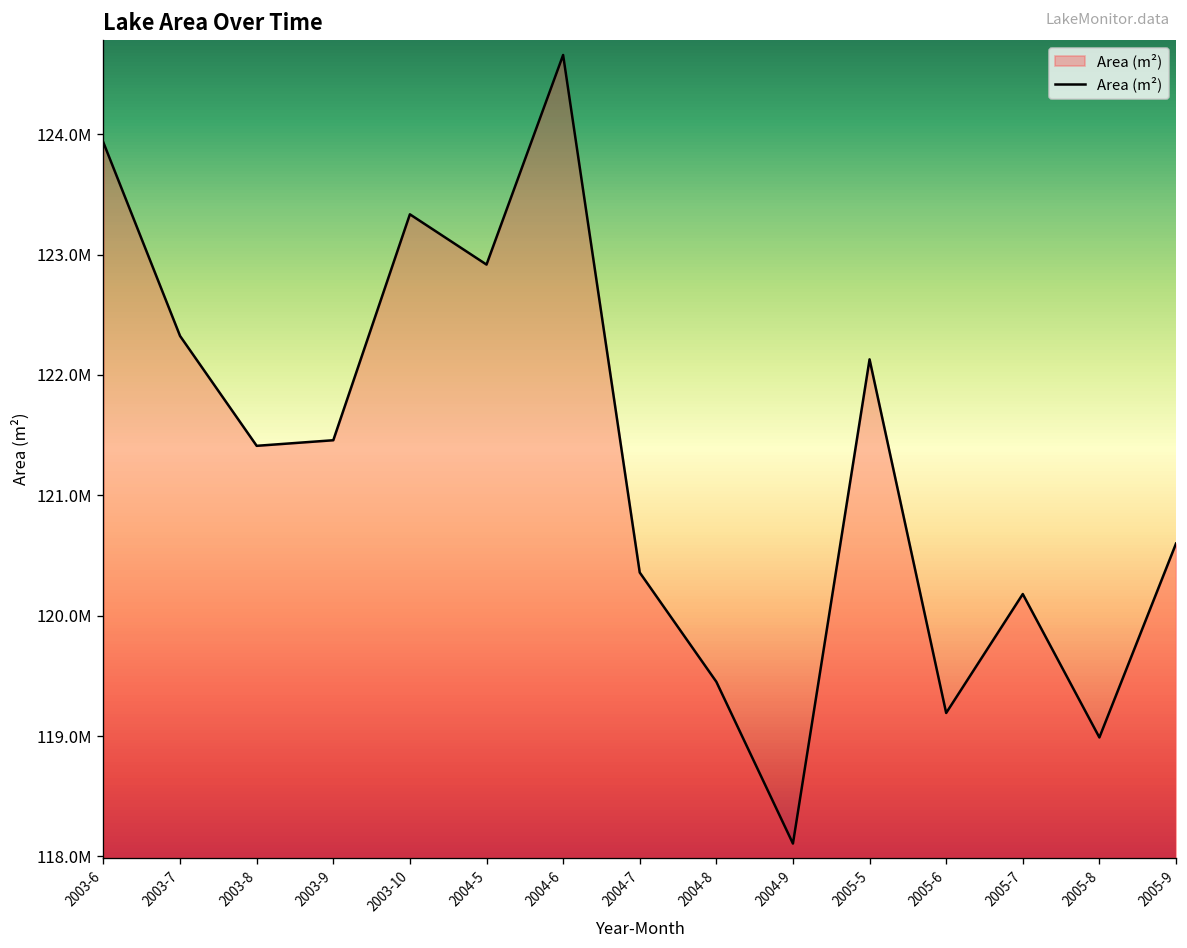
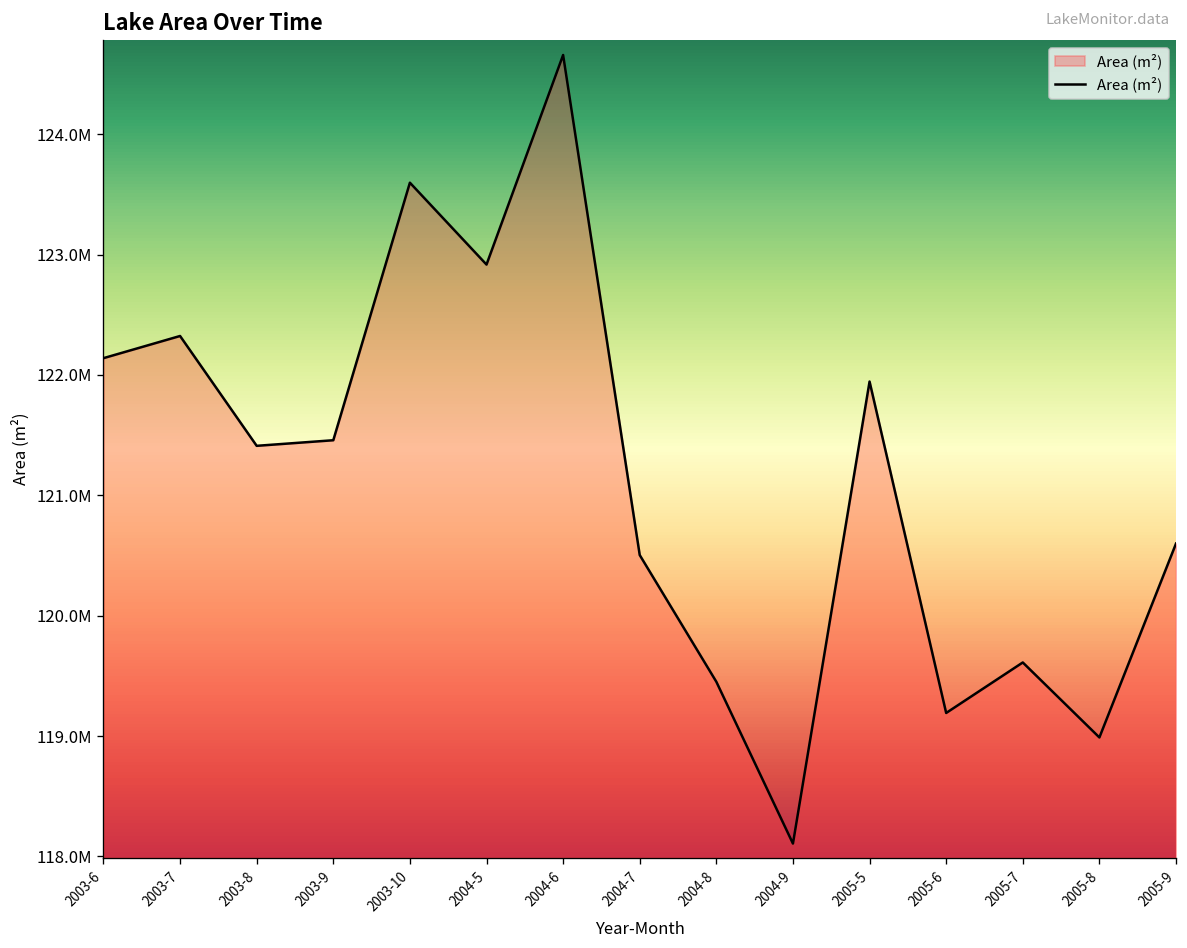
  {
-   "2003-6": 123930000,
+   "2003-6": 122140000,
    "2003-7": 122320000,
    "2003-8": 121410000,
    "2003-9": 121460000,
-   "2003-10": 123340000,
+   "2003-10": 123600000,
    "2004-5": 122920000,
    "2004-6": 124660000,
-   "2004-7": 120360000,
+   "2004-7": 120500000,
    "2004-8": 119450000,
    "2004-9": 118110000,
-   "2005-5": 122130000,
+   "2005-5": 121950000,
    "2005-6": 119190000,
-   "2005-7": 120180000,
+   "2005-7": 119610000,
    "2005-8": 118990000,
    "2005-9": 120600000
  }
